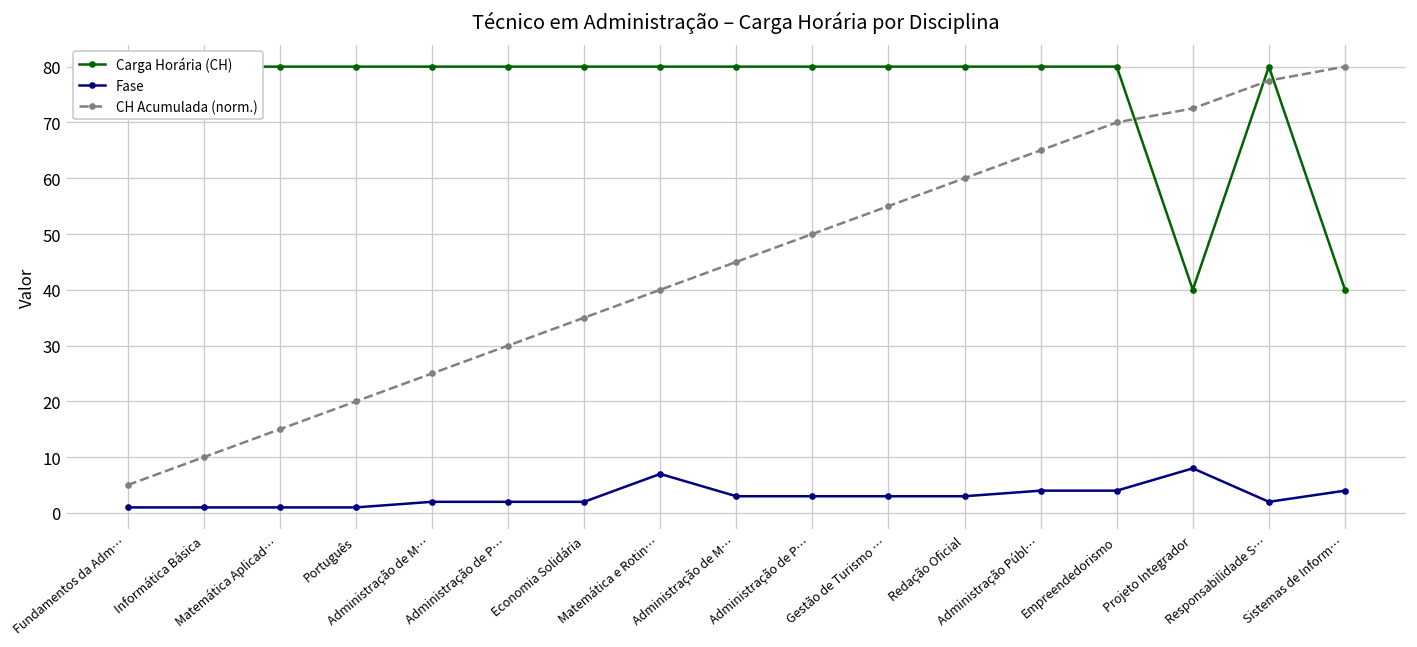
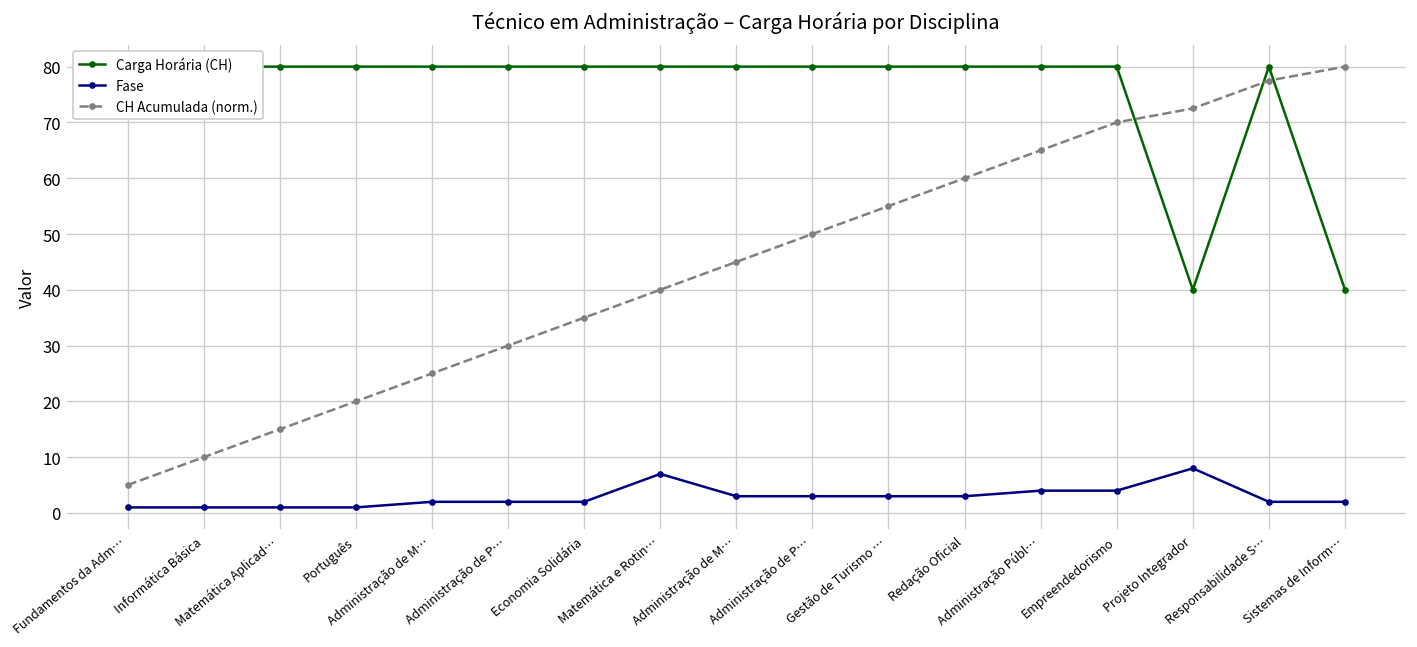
  {
    "Carga Horária (CH)": {
      "Matemática Aplicad…": 80,
      "Português": 80,
      "Economia Solidária": 80,
      "Matemática e Rotin…": 80,
      "Gestão de Turismo …": 80,
      "Redação Oficial": 80,
      "Administração Públ…": 80,
      "Empreendedorismo": 80,
      "Projeto Integrador": 40,
      "Responsabilidade S…": 80,
      "Sistemas de Inform…": 40
    },
    "Fase": {
      "Fundamentos da Adm…": 1,
      "Informática Básica": 1,
      "Matemática Aplicad…": 1,
      "Português": 1,
      "Economia Solidária": 2,
      "Matemática e Rotin…": 7,
      "Gestão de Turismo …": 3,
      "Redação Oficial": 3,
      "Administração Públ…": 4,
      "Empreendedorismo": 4,
      "Projeto Integrador": 8,
      "Responsabilidade S…": 2,
-     "Sistemas de Inform…": 4
+     "Sistemas de Inform…": 2
    },
    "CH Acumulada (norm.)": {
      "Fundamentos da Adm…": 5,
      "Informática Básica": 10,
      "Matemática Aplicad…": 15,
      "Português": 20,
      "Economia Solidária": 35,
      "Matemática e Rotin…": 40,
      "Gestão de Turismo …": 55,
      "Redação Oficial": 60,
      "Administração Públ…": 65,
      "Empreendedorismo": 70,
      "Projeto Integrador": 73,
      "Responsabilidade S…": 78,
      "Sistemas de Inform…": 80
    }
  }
